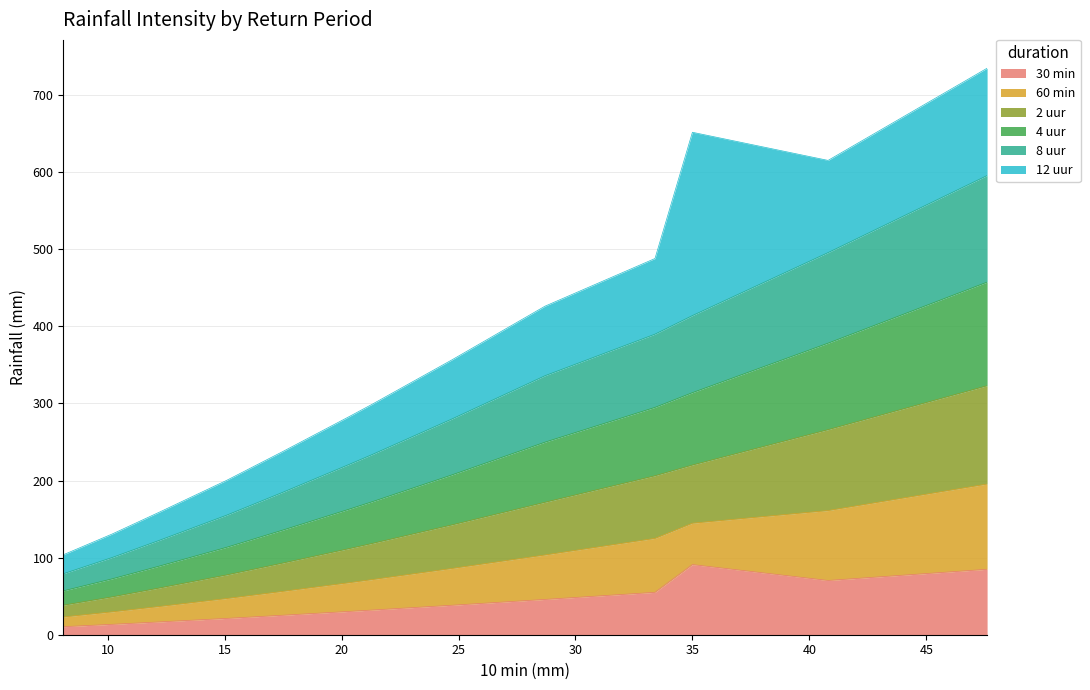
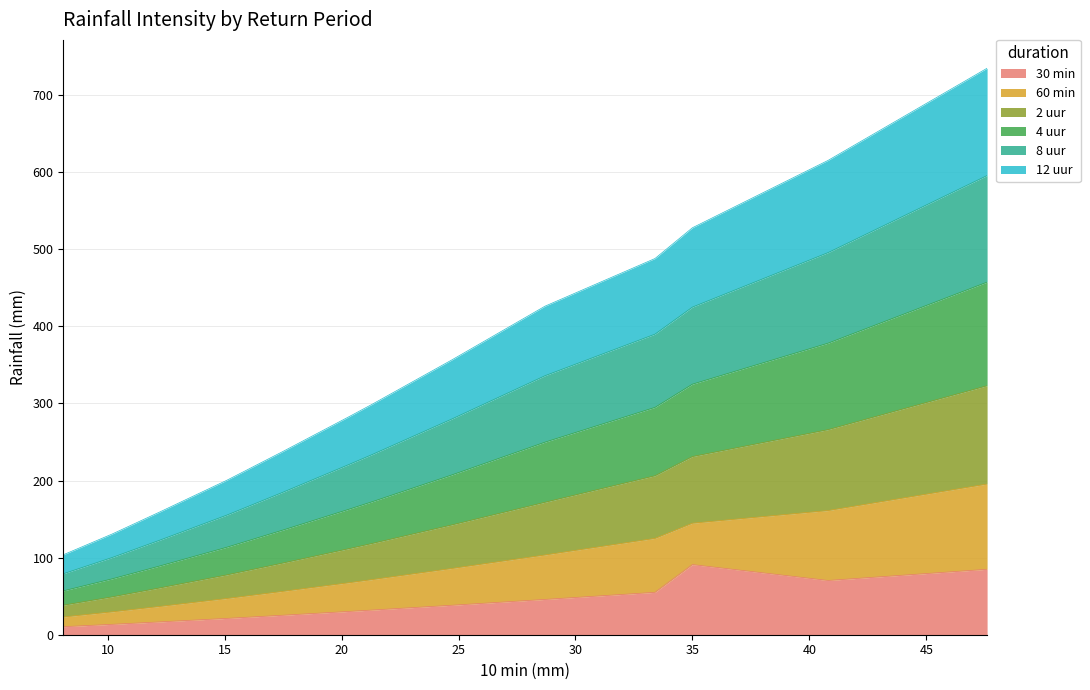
  {
    "30 min": {
      "35": 90
    },
    "60 min": {
      "35": 50
    },
    "2 uur": {
-     "35": 80
+     "35": 90
    },
    "4 uur": {
      "35": 90
    },
    "8 uur": {
      "35": 100
    },
    "12 uur": {
-     "35": 240
+     "35": 100
    }
  }
